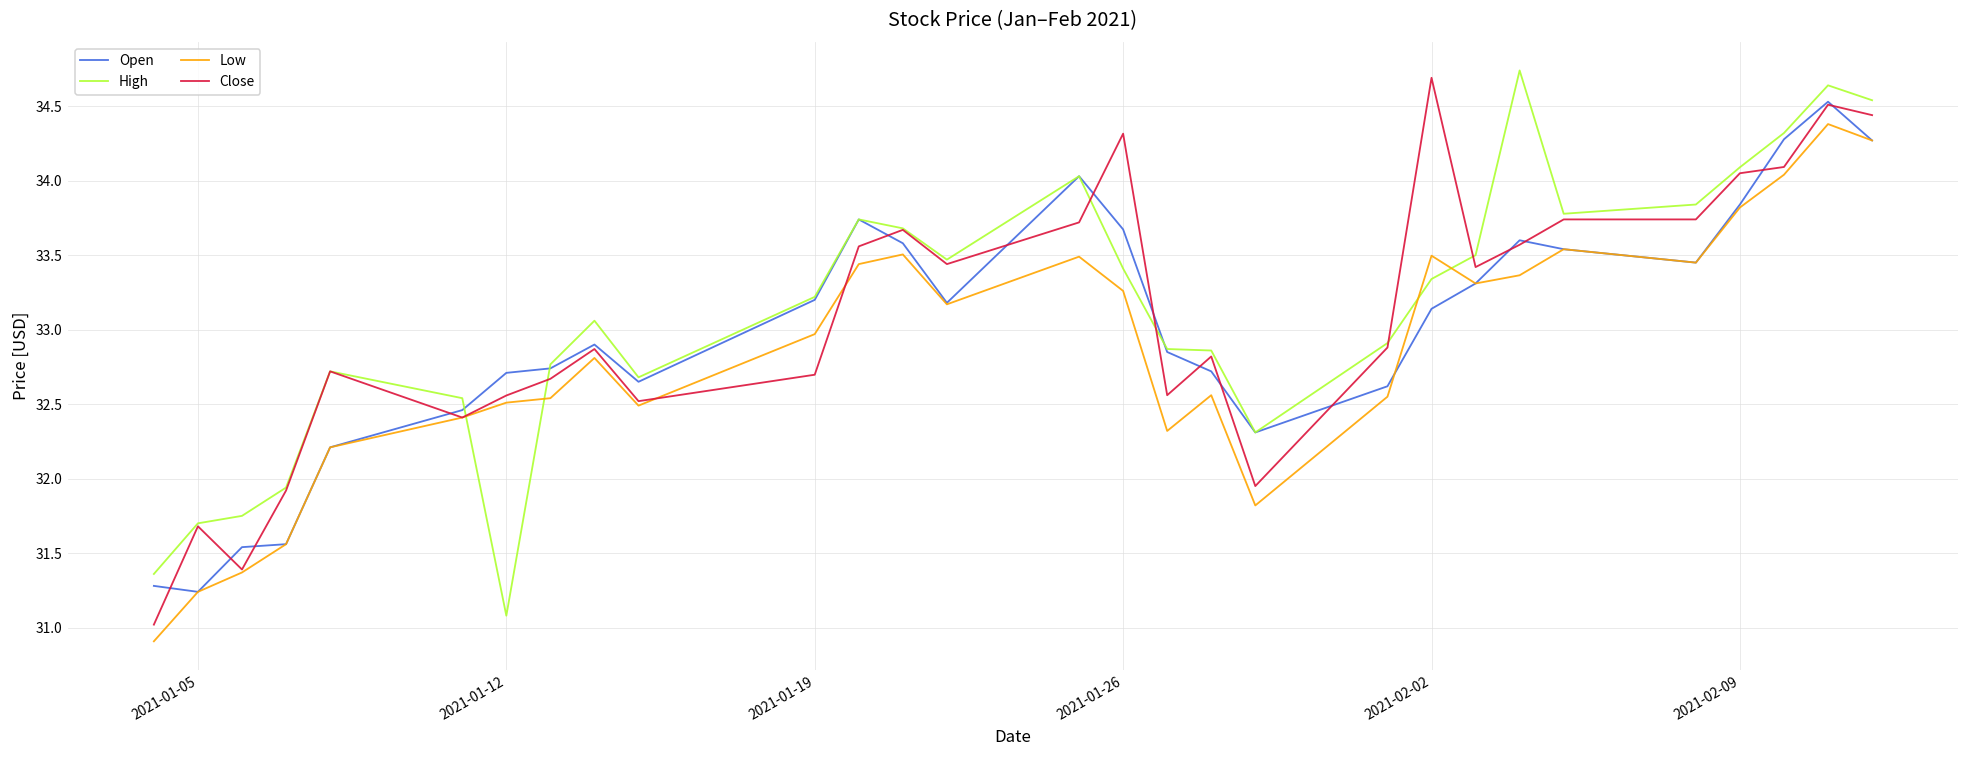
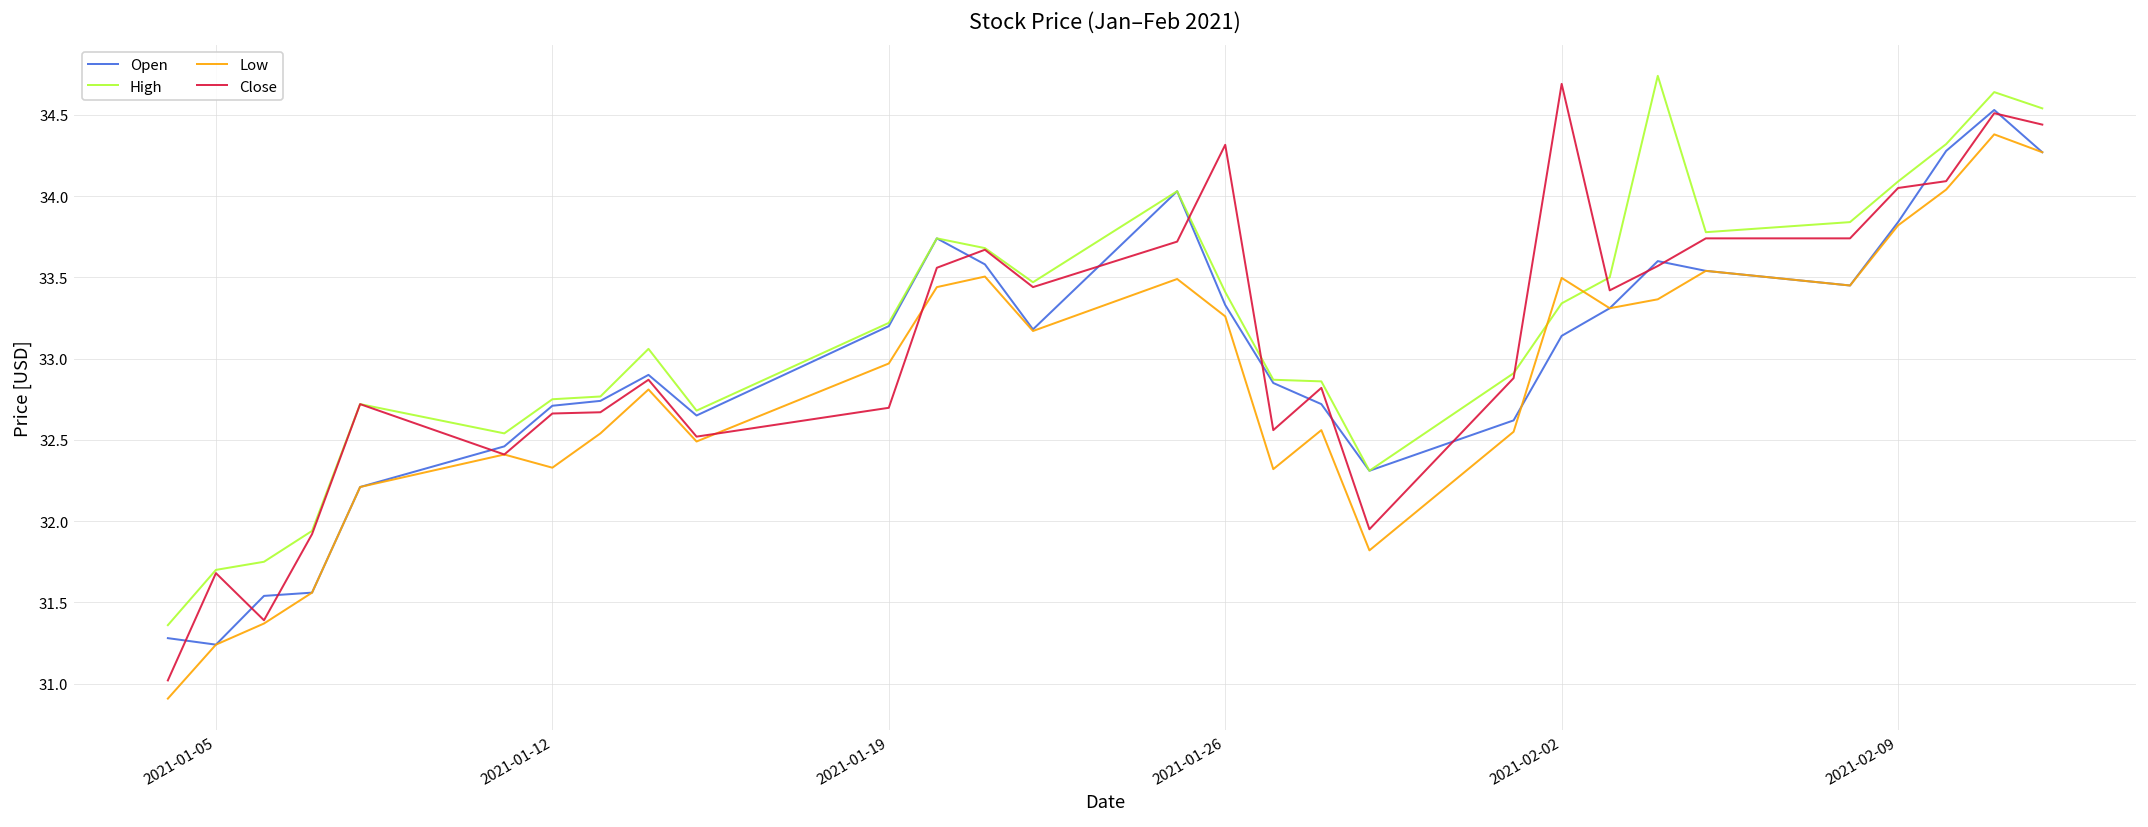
  {
    "Open": {
      "2021-01-12": 32.71,
      "2021-01-19": 33.20,
-     "2021-01-26": 33.67,
+     "2021-01-26": 33.33,
      "2021-02-02": 33.14,
      "2021-02-09": 33.84
    },
    "High": {
      "2021-01-05": 31.70,
-     "2021-01-12": 31.08,
+     "2021-01-12": 32.75,
      "2021-01-19": 33.22,
      "2021-01-26": 33.41,
      "2021-02-02": 33.34,
      "2021-02-09": 34.09
    },
    "Low": {
-     "2021-01-12": 32.51,
+     "2021-01-12": 32.33,
      "2021-01-19": 32.97,
      "2021-01-26": 33.26,
      "2021-02-02": 33.50,
      "2021-02-09": 33.82
    },
    "Close": {
      "2021-01-05": 31.68,
-     "2021-01-12": 32.56,
+     "2021-01-12": 32.66,
      "2021-01-19": 32.70,
      "2021-01-26": 34.32,
      "2021-02-02": 34.69,
      "2021-02-09": 34.05
    }
  }
